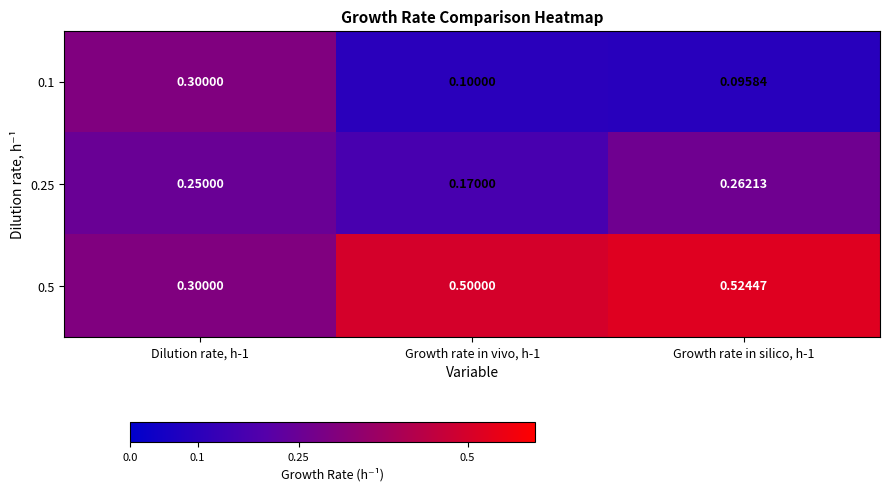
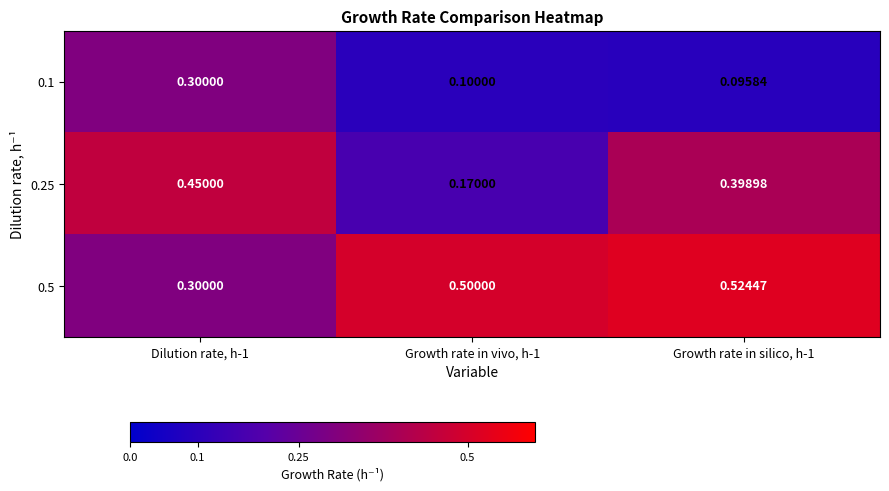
  {
    "0.1": {
      "Dilution rate, h-1": 0.30000,
      "Growth rate in vivo, h-1": 0.10000,
      "Growth rate in silico, h-1": 0.09584
    },
    "0.25": {
-     "Dilution rate, h-1": 0.25000,
+     "Dilution rate, h-1": 0.45000,
      "Growth rate in vivo, h-1": 0.17000,
-     "Growth rate in silico, h-1": 0.26213
+     "Growth rate in silico, h-1": 0.39898
    },
    "0.5": {
      "Dilution rate, h-1": 0.30000,
      "Growth rate in vivo, h-1": 0.50000,
      "Growth rate in silico, h-1": 0.52447
    }
  }
